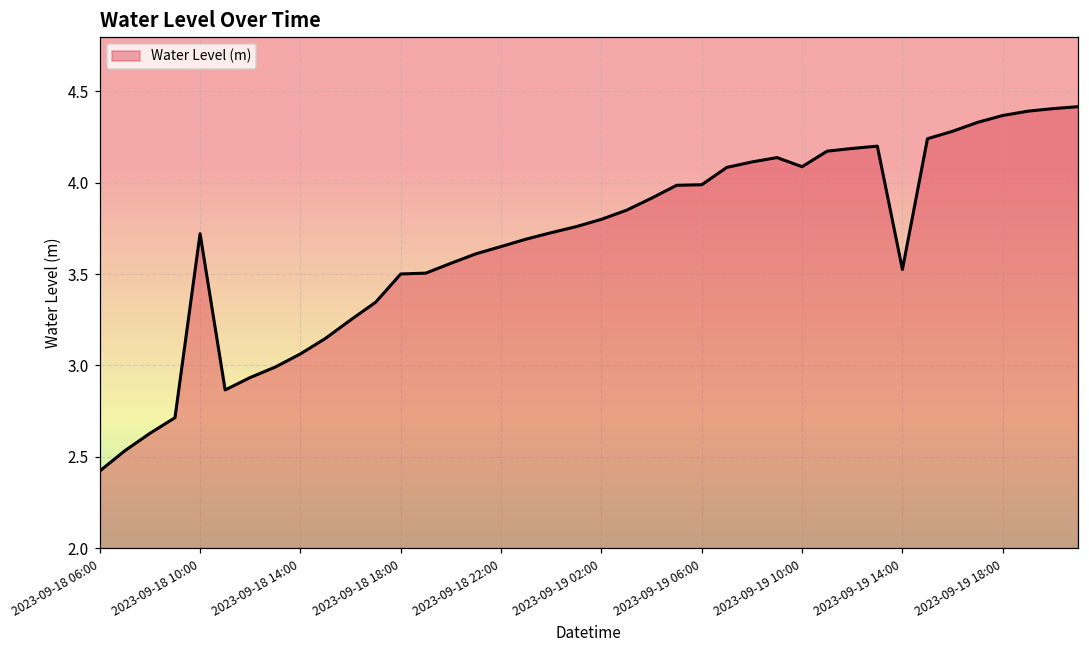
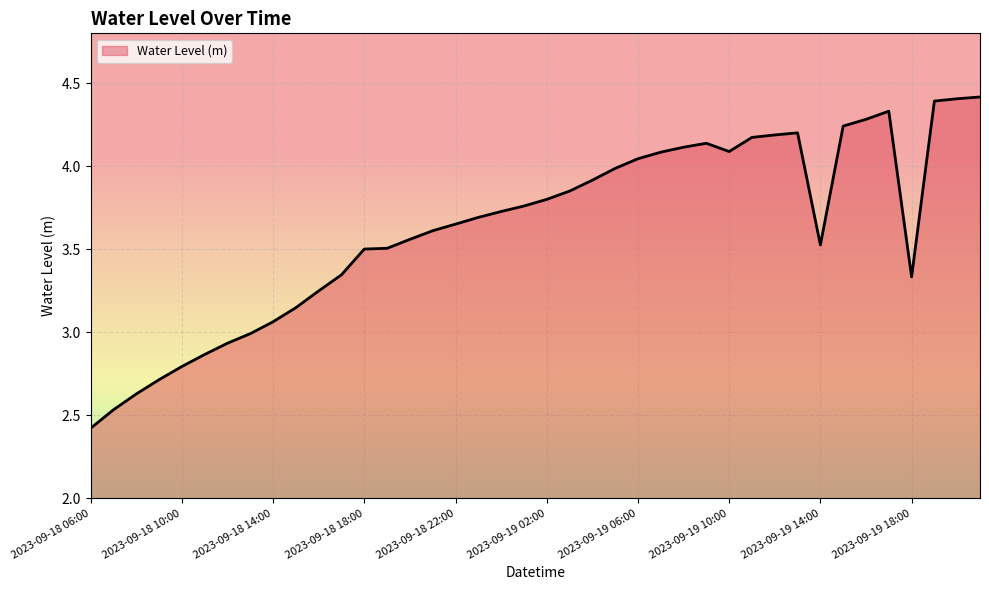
  {
    "2023-09-18 06:00": 2.42,
-   "2023-09-18 10:00": 3.72,
+   "2023-09-18 10:00": 2.79,
    "2023-09-18 14:00": 3.06,
    "2023-09-18 18:00": 3.50,
    "2023-09-18 22:00": 3.65,
    "2023-09-19 02:00": 3.80,
-   "2023-09-19 06:00": 3.99,
+   "2023-09-19 06:00": 4.04,
    "2023-09-19 10:00": 4.09,
    "2023-09-19 14:00": 3.53,
-   "2023-09-19 18:00": 4.37
+   "2023-09-19 18:00": 3.33
  }
